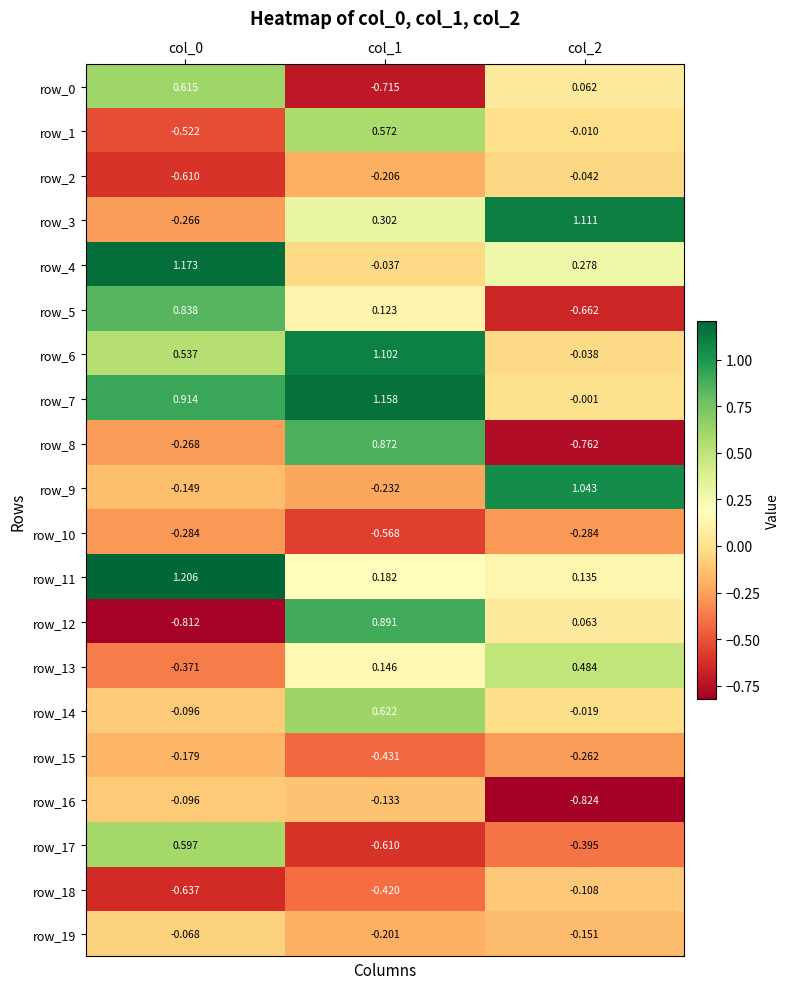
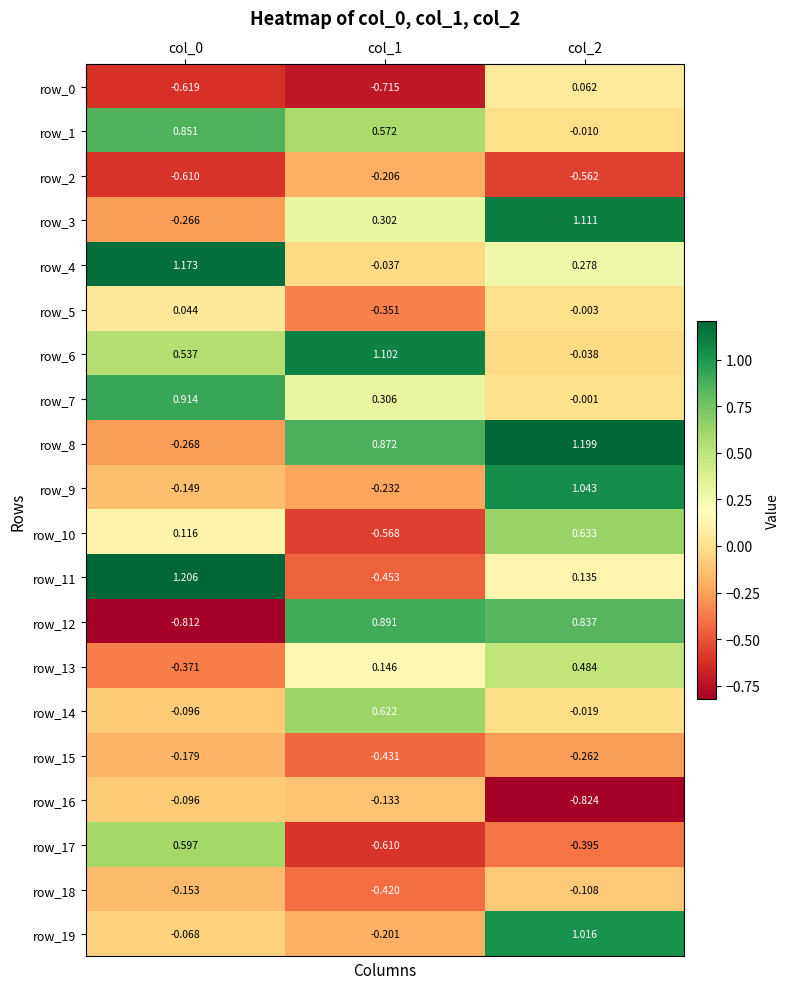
  {
    "row_0": {
-     "col_0": 0.615,
+     "col_0": -0.619,
      "col_1": -0.715,
      "col_2": 0.062
    },
    "row_1": {
-     "col_0": -0.522,
+     "col_0": 0.851,
      "col_1": 0.572,
      "col_2": -0.010
    },
    "row_2": {
      "col_0": -0.610,
      "col_1": -0.206,
-     "col_2": -0.042
+     "col_2": -0.562
    },
    "row_3": {
      "col_0": -0.266,
      "col_1": 0.302,
      "col_2": 1.111
    },
    "row_4": {
      "col_0": 1.173,
      "col_1": -0.037,
      "col_2": 0.278
    },
    "row_5": {
-     "col_0": 0.838,
-     "col_1": 0.123,
-     "col_2": -0.662
+     "col_0": 0.044,
+     "col_1": -0.351,
+     "col_2": -0.003
    },
    "row_6": {
      "col_0": 0.537,
      "col_1": 1.102,
      "col_2": -0.038
    },
    "row_7": {
      "col_0": 0.914,
-     "col_1": 1.158,
+     "col_1": 0.306,
      "col_2": -0.001
    },
    "row_8": {
      "col_0": -0.268,
      "col_1": 0.872,
-     "col_2": -0.762
+     "col_2": 1.199
    },
    "row_9": {
      "col_0": -0.149,
      "col_1": -0.232,
      "col_2": 1.043
    },
    "row_10": {
-     "col_0": -0.284,
+     "col_0": 0.116,
      "col_1": -0.568,
-     "col_2": -0.284
+     "col_2": 0.633
    },
    "row_11": {
      "col_0": 1.206,
-     "col_1": 0.182,
+     "col_1": -0.453,
      "col_2": 0.135
    },
    "row_12": {
      "col_0": -0.812,
      "col_1": 0.891,
-     "col_2": 0.063
+     "col_2": 0.837
    },
    "row_13": {
      "col_0": -0.371,
      "col_1": 0.146,
      "col_2": 0.484
    },
    "row_14": {
      "col_0": -0.096,
      "col_1": 0.622,
      "col_2": -0.019
    },
    "row_15": {
      "col_0": -0.179,
      "col_1": -0.431,
      "col_2": -0.262
    },
    "row_16": {
      "col_0": -0.096,
      "col_1": -0.133,
      "col_2": -0.824
    },
    "row_17": {
      "col_0": 0.597,
      "col_1": -0.610,
      "col_2": -0.395
    },
    "row_18": {
-     "col_0": -0.637,
+     "col_0": -0.153,
      "col_1": -0.420,
      "col_2": -0.108
    },
    "row_19": {
      "col_0": -0.068,
      "col_1": -0.201,
-     "col_2": -0.151
+     "col_2": 1.016
    }
  }
